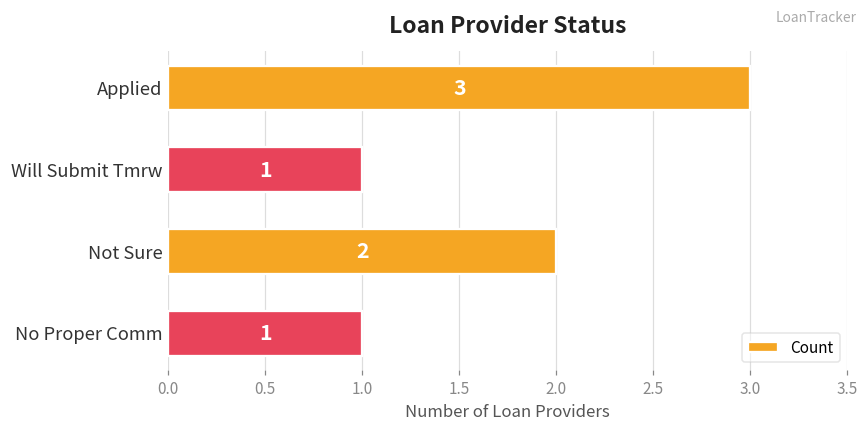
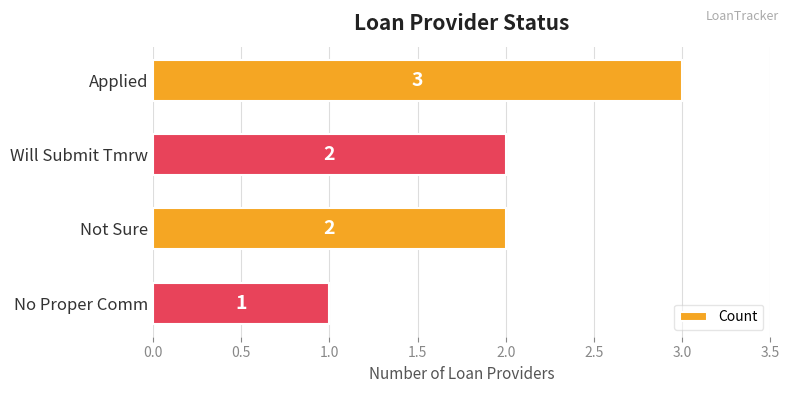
  {
    "Applied": 3,
-   "Will Submit Tmrw": 1,
+   "Will Submit Tmrw": 2,
    "Not Sure": 2,
    "No Proper Comm": 1
  }
